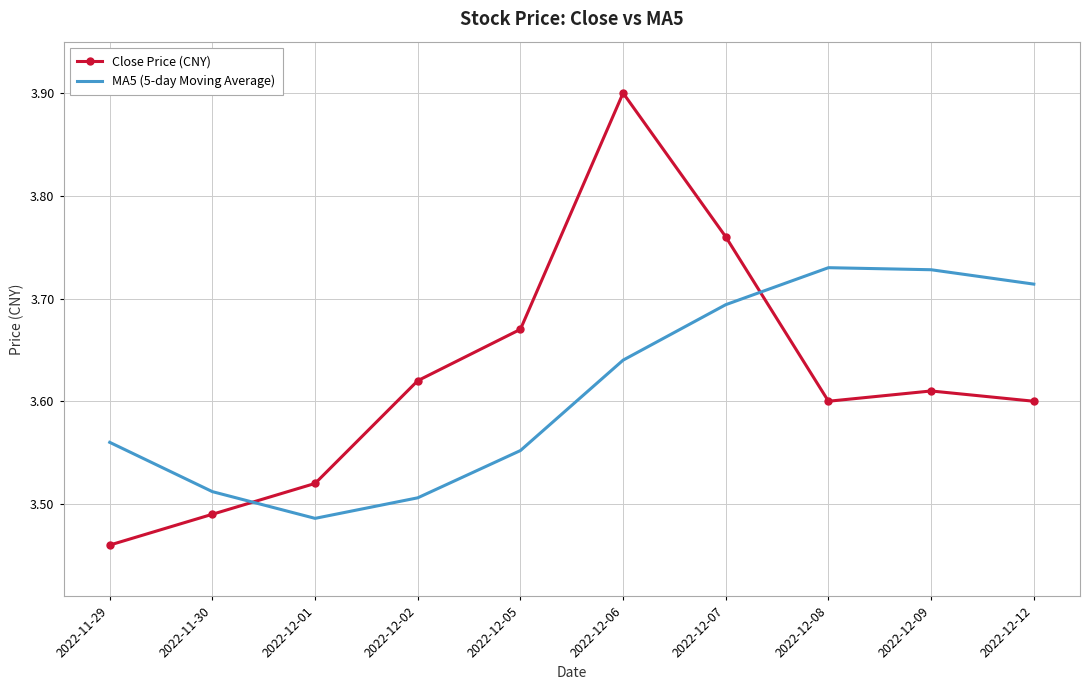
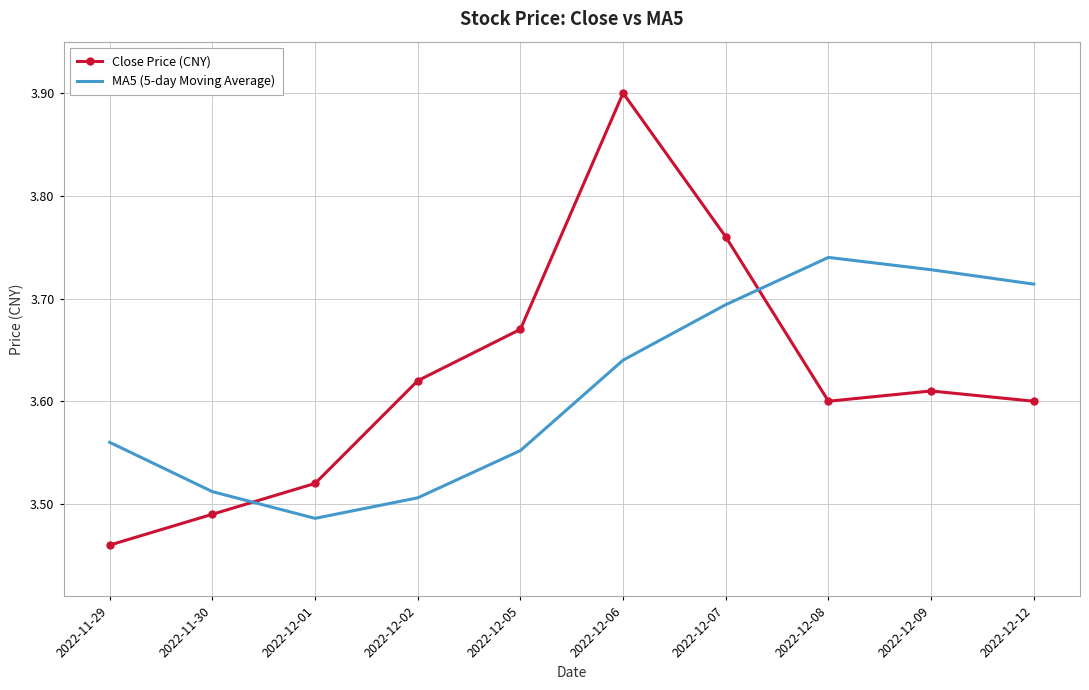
  {
    "Close Price (CNY)": {
      "2022-11-29": 3.46,
      "2022-11-30": 3.49,
      "2022-12-01": 3.52,
      "2022-12-02": 3.62,
      "2022-12-05": 3.67,
      "2022-12-06": 3.90,
      "2022-12-07": 3.76,
      "2022-12-08": 3.60,
      "2022-12-09": 3.61,
      "2022-12-12": 3.60
    },
    "MA5 (5-day Moving Average)": {
      "2022-11-29": 3.56,
      "2022-11-30": 3.51,
      "2022-12-01": 3.486,
      "2022-12-02": 3.506,
      "2022-12-05": 3.55,
      "2022-12-06": 3.64,
      "2022-12-07": 3.694,
-     "2022-12-08": 3.73,
+     "2022-12-08": 3.74,
      "2022-12-09": 3.73,
      "2022-12-12": 3.714
    }
  }
